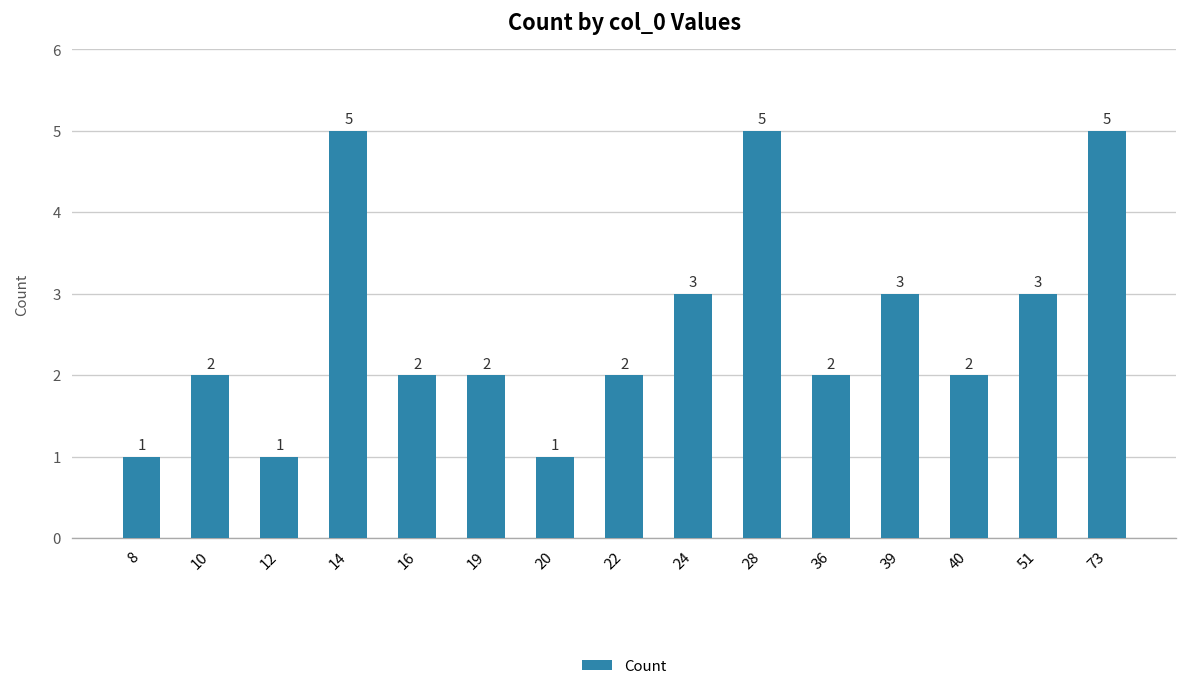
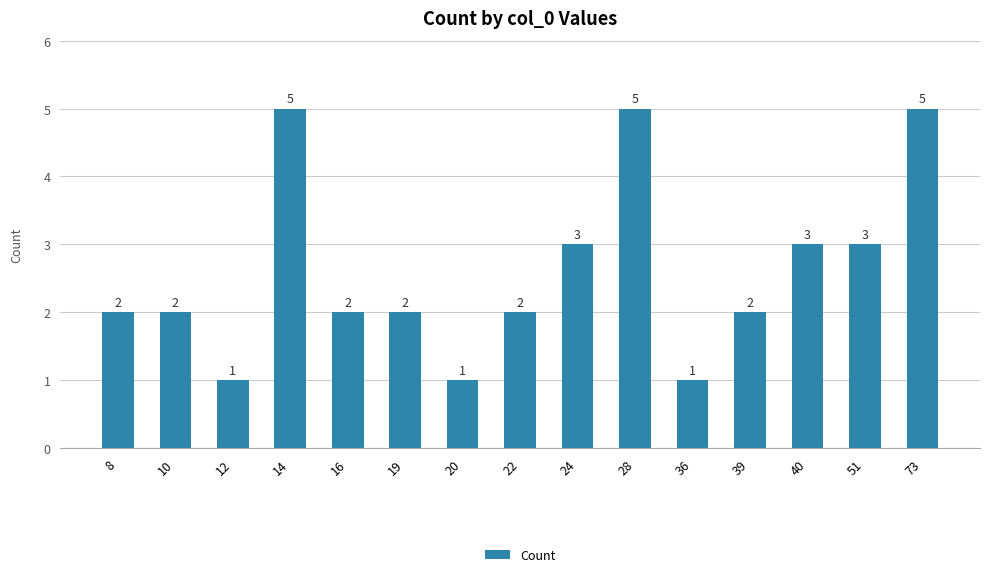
  {
-   "8": 1,
+   "8": 2,
    "10": 2,
    "12": 1,
    "14": 5,
    "16": 2,
    "19": 2,
    "20": 1,
    "22": 2,
    "24": 3,
    "28": 5,
-   "36": 2,
-   "39": 3,
-   "40": 2,
+   "36": 1,
+   "39": 2,
+   "40": 3,
    "51": 3,
    "73": 5
  }
